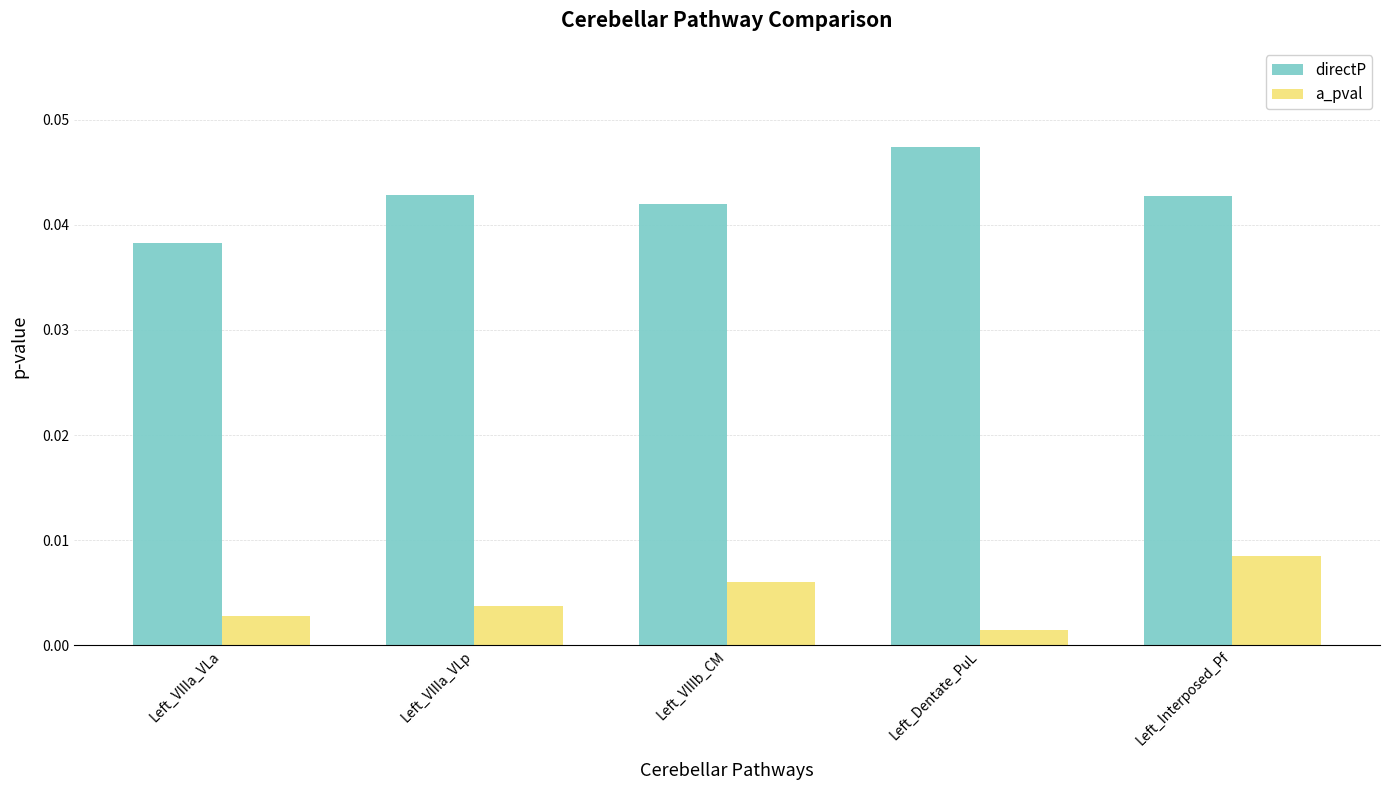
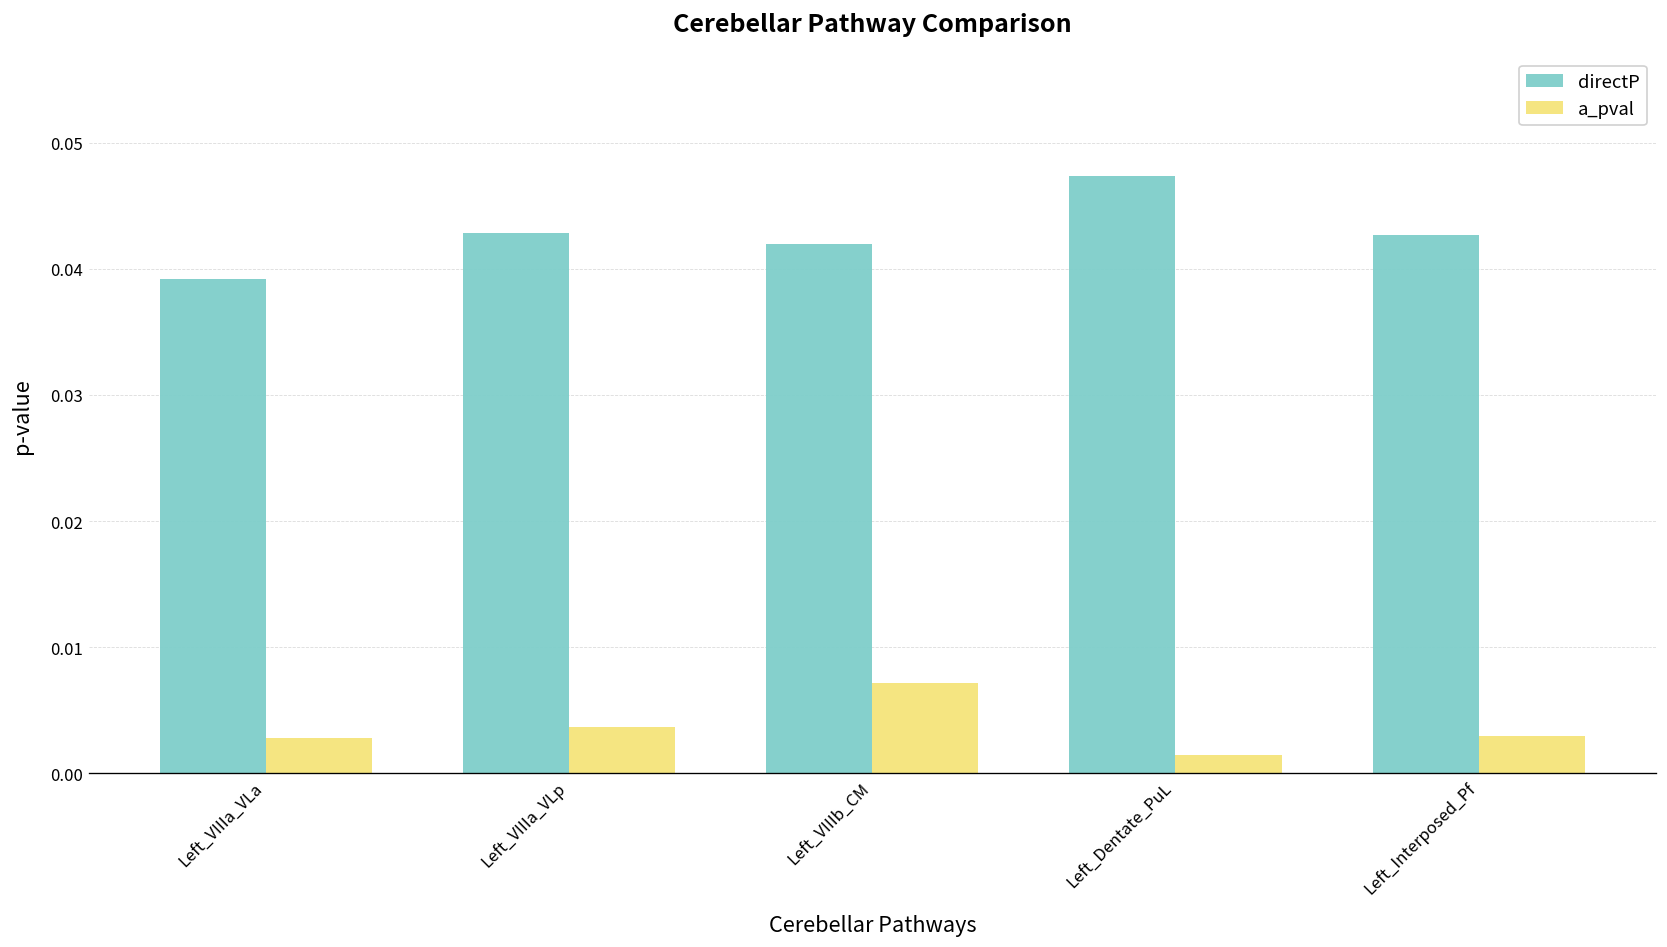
  {
    "directP": {
-     "Left_VIIIa_VLa": 0.0382,
+     "Left_VIIIa_VLa": 0.0392,
      "Left_VIIIa_VLp": 0.0429,
      "Left_VIIIb_CM": 0.0419,
      "Left_Dentate_PuL": 0.0474,
      "Left_Interposed_Pf": 0.0427
    },
    "a_pval": {
      "Left_VIIIa_VLa": 0.0028,
      "Left_VIIIa_VLp": 0.0037,
-     "Left_VIIIb_CM": 0.0060,
+     "Left_VIIIb_CM": 0.0072,
      "Left_Dentate_PuL": 0.0014,
-     "Left_Interposed_Pf": 0.0085
+     "Left_Interposed_Pf": 0.0029
    }
  }
